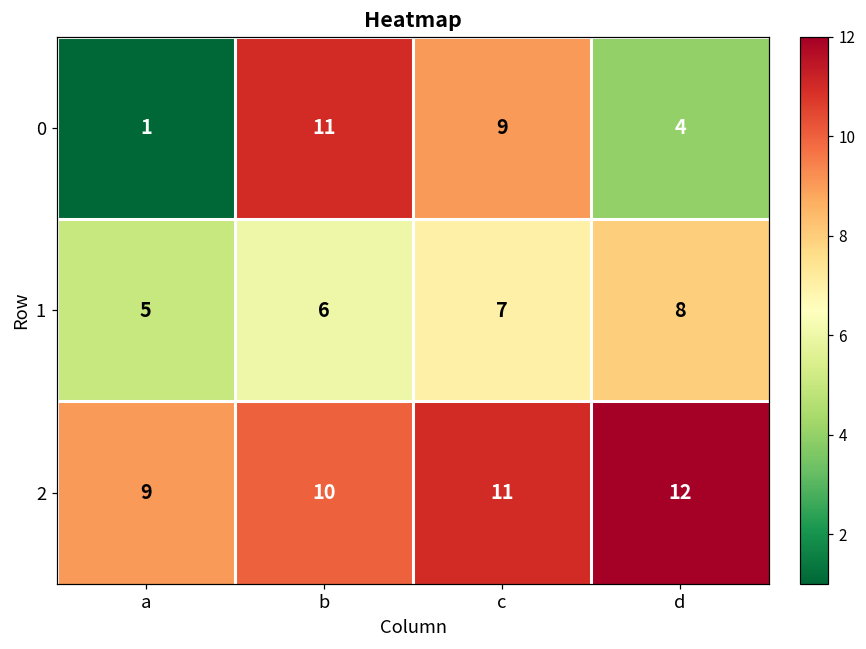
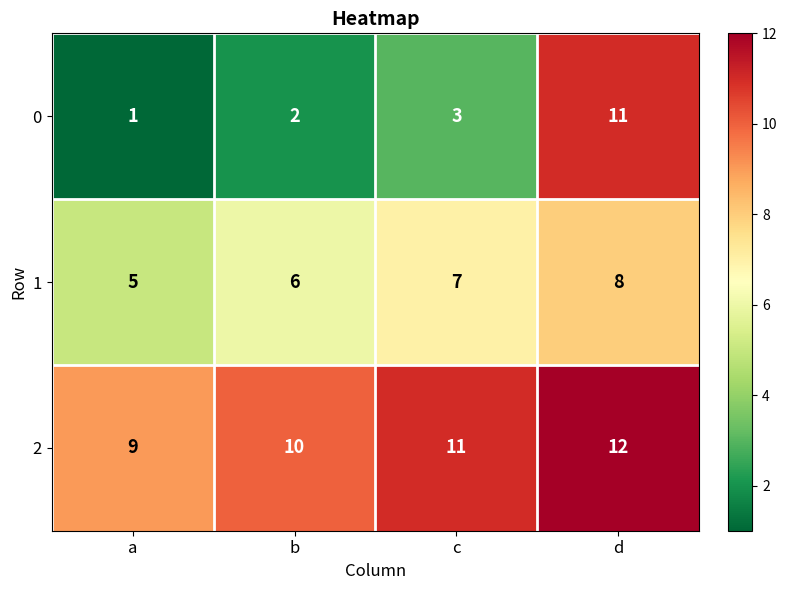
  {
    "0": {
      "a": 1,
-     "b": 11,
-     "c": 9,
-     "d": 4
+     "b": 2,
+     "c": 3,
+     "d": 11
    },
    "1": {
      "a": 5,
      "b": 6,
      "c": 7,
      "d": 8
    },
    "2": {
      "a": 9,
      "b": 10,
      "c": 11,
      "d": 12
    }
  }
